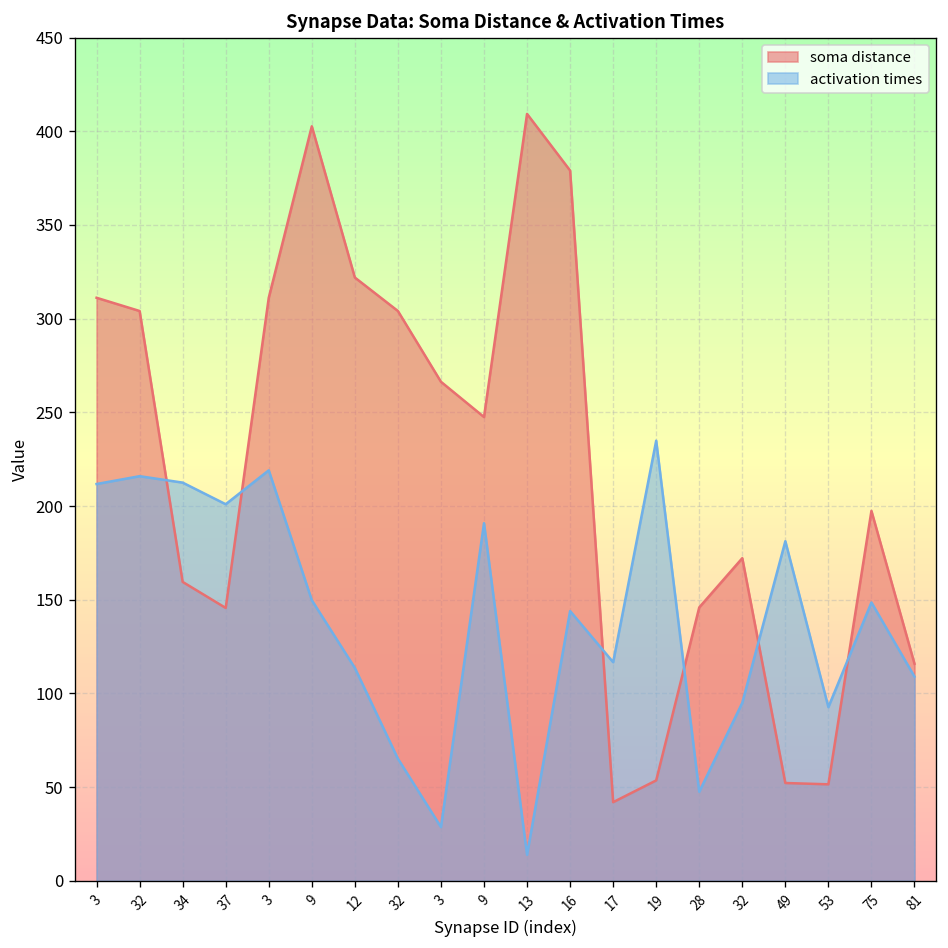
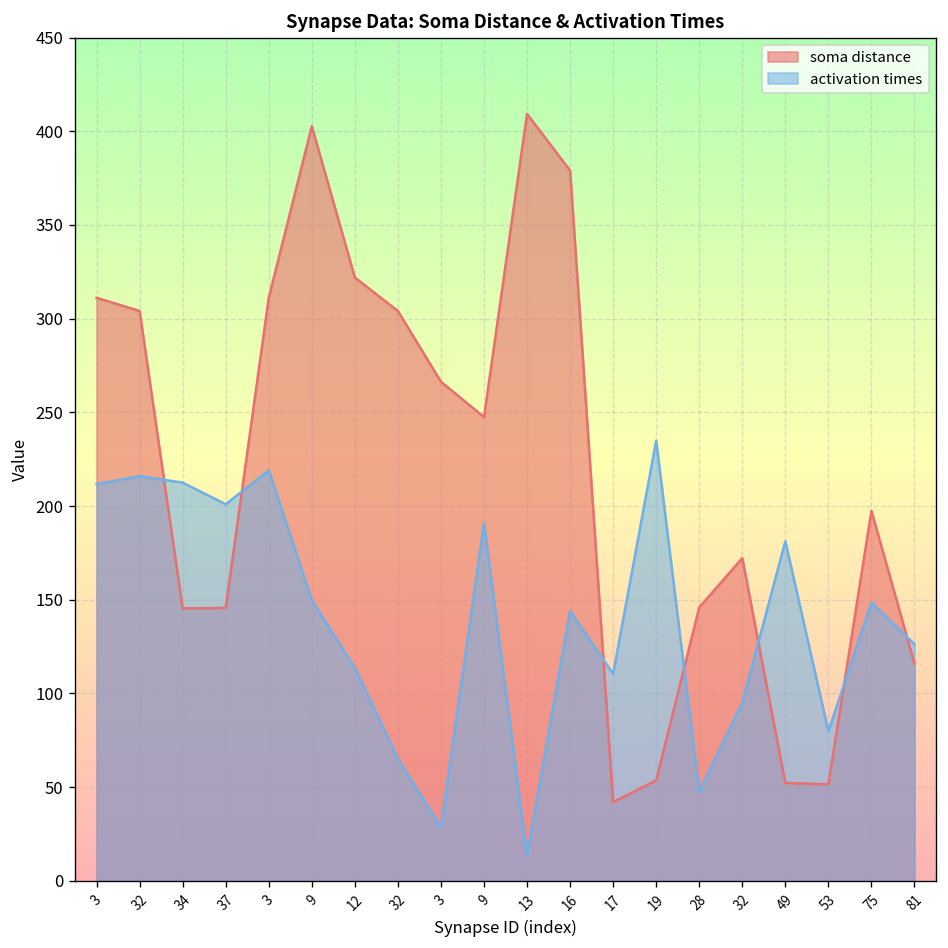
  {
    "soma distance": {
-     "34": 160,
+     "34": 145,
      "37": 146,
      "12": 322,
      "13": 409,
      "16": 379,
      "17": 42,
      "19": 54,
      "28": 146,
      "49": 52,
      "53": 52,
      "75": 197,
      "81": 116
    },
    "activation times": {
      "34": 213,
      "37": 201,
      "12": 114,
      "13": 14,
      "16": 144,
-     "17": 117,
+     "17": 111,
      "19": 235,
      "28": 48,
      "49": 181,
-     "53": 93,
+     "53": 80,
      "75": 149,
-     "81": 109
+     "81": 126
    }
  }
